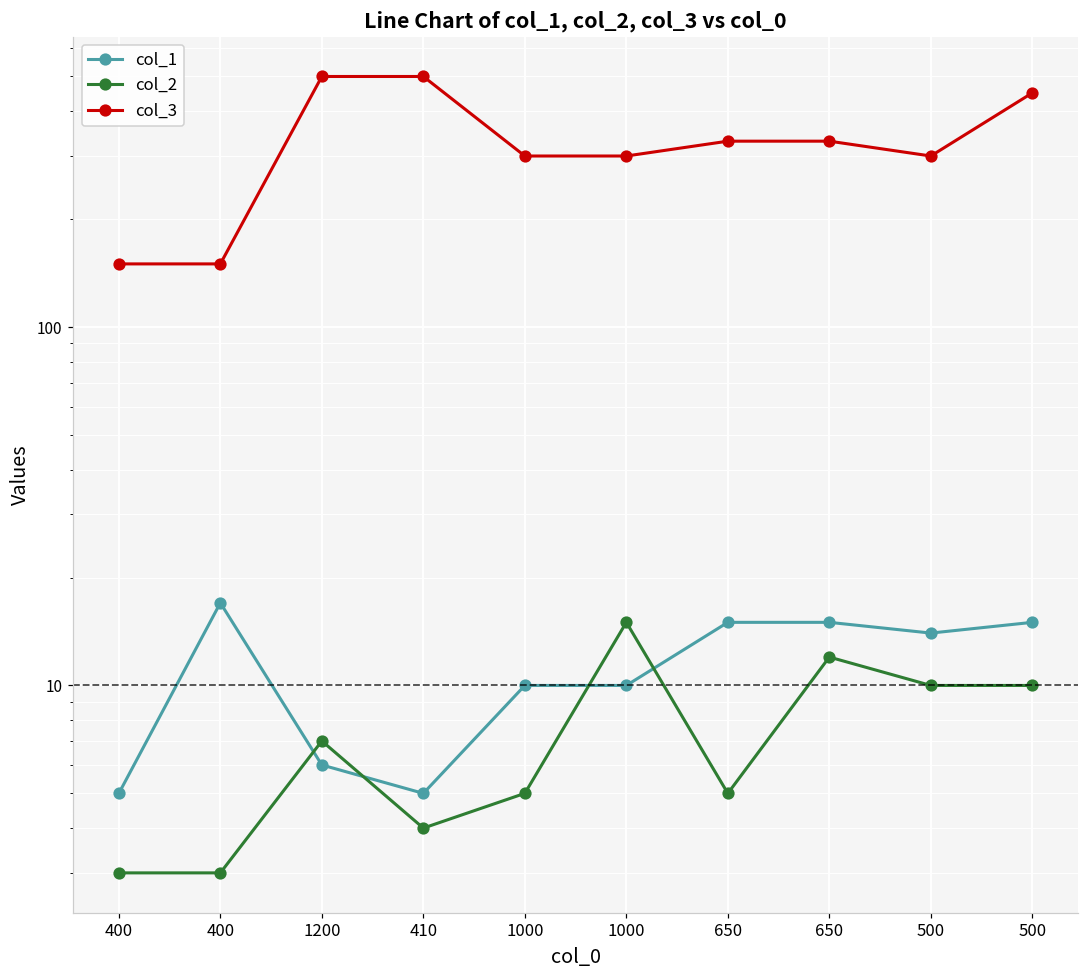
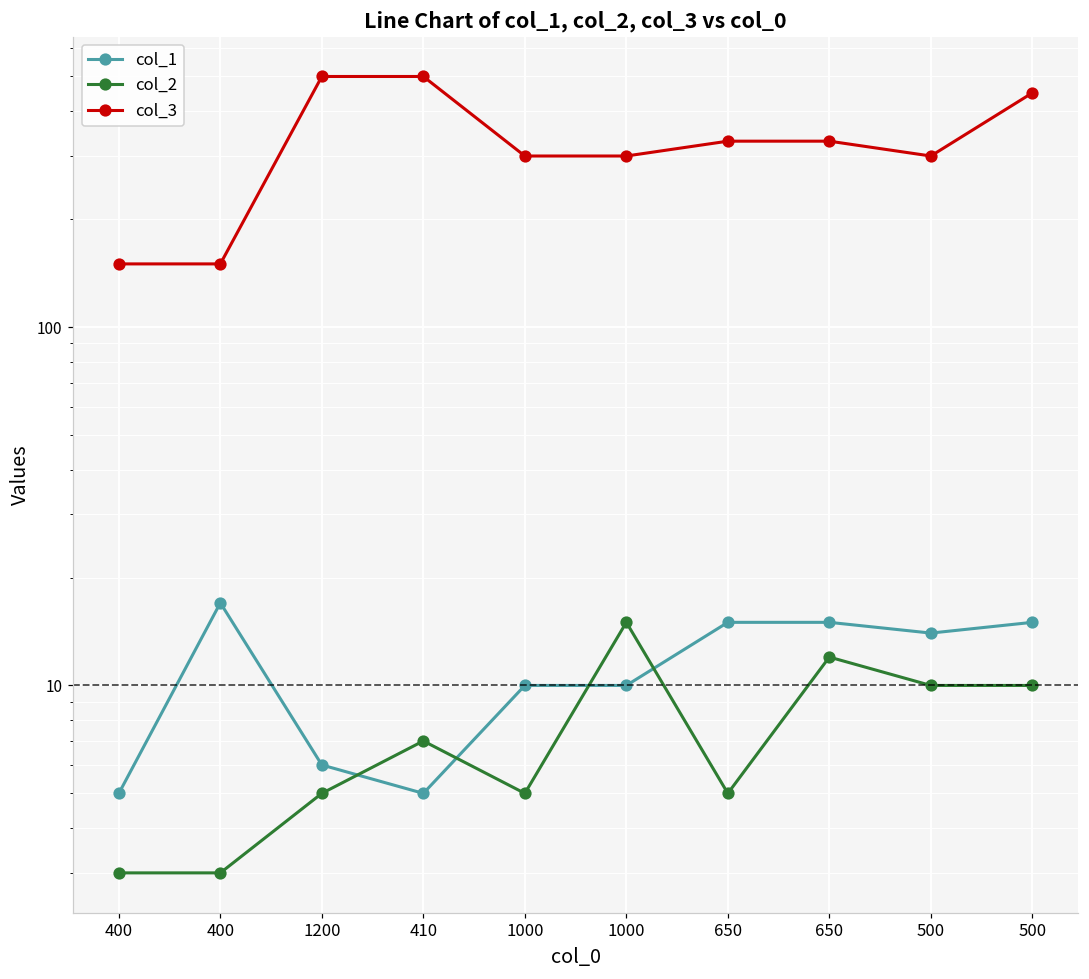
  {
    "col_1": {
      "1200": 6,
      "410": 5
    },
    "col_2": {
-     "1200": 7,
-     "410": 4
+     "1200": 5,
+     "410": 7
    },
    "col_3": {
      "1200": 500,
      "410": 500
    }
  }
